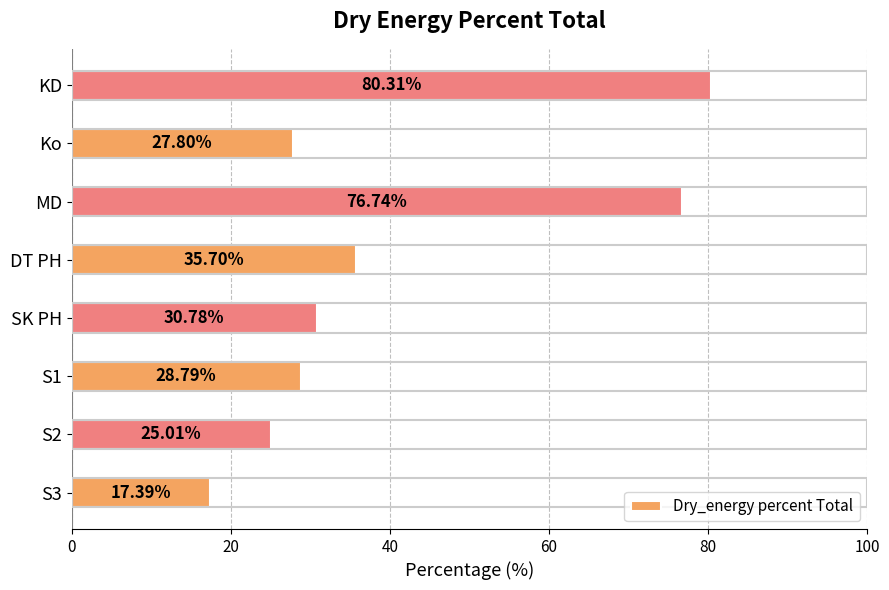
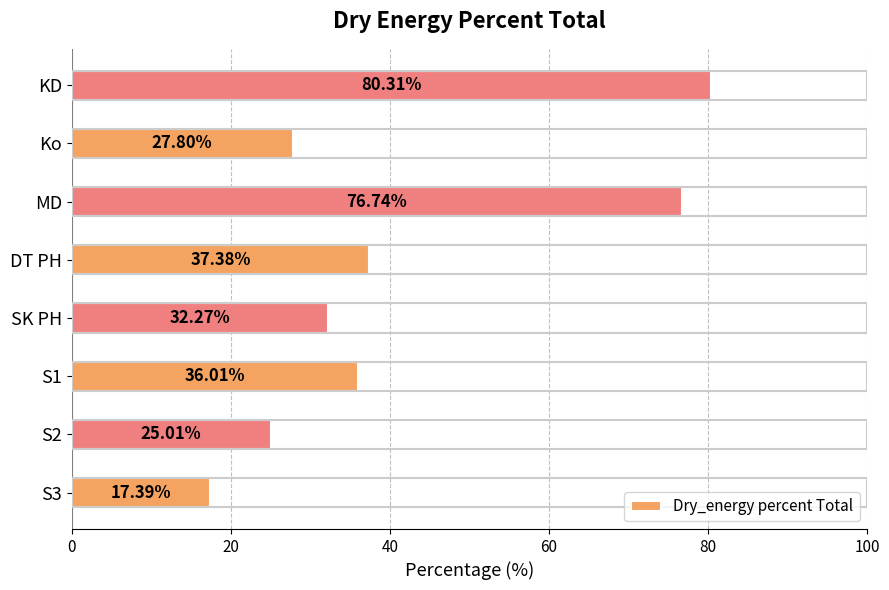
  {
    "KD": "80.31%",
    "Ko": "27.80%",
    "MD": "76.74%",
-   "DT PH": "35.70%",
-   "SK PH": "30.78%",
-   "S1": "28.79%",
+   "DT PH": "37.38%",
+   "SK PH": "32.27%",
+   "S1": "36.01%",
    "S2": "25.01%",
    "S3": "17.39%"
  }
